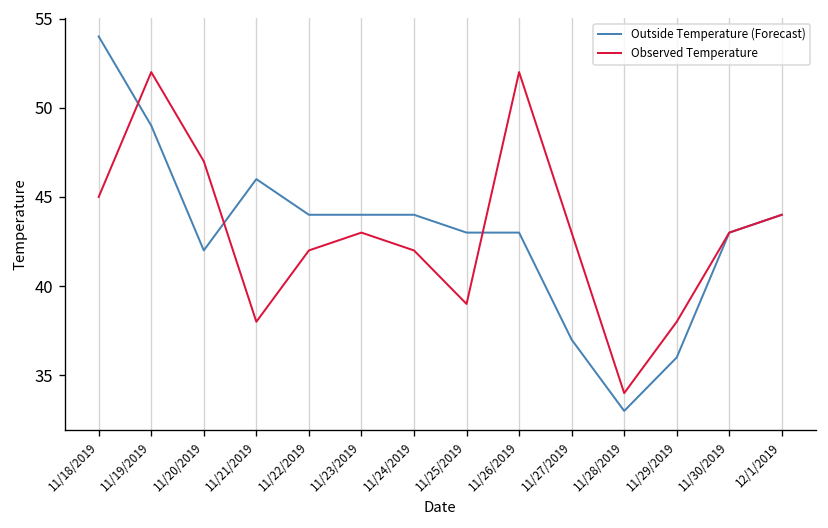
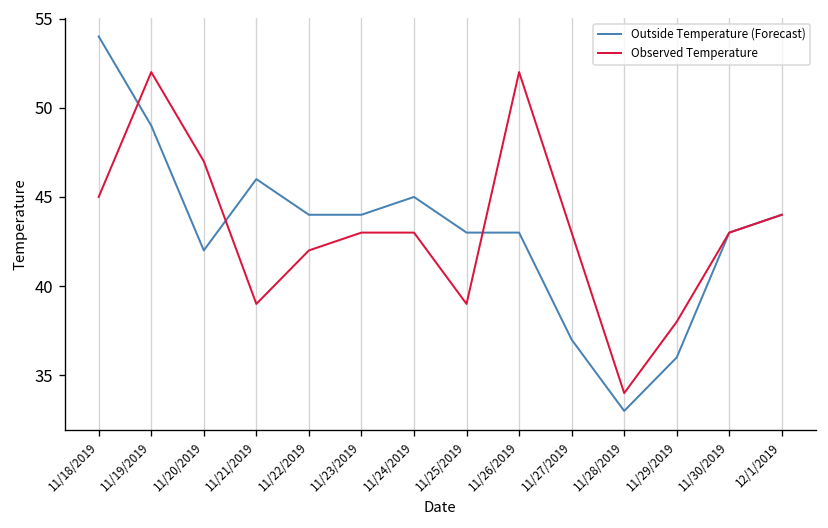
  {
    "Outside Temperature (Forecast)": {
      "11/18/2019": 54,
      "11/19/2019": 49,
      "11/20/2019": 42,
      "11/21/2019": 46,
      "11/22/2019": 44,
      "11/23/2019": 44,
-     "11/24/2019": 44,
+     "11/24/2019": 45,
      "11/25/2019": 43,
      "11/26/2019": 43,
      "11/27/2019": 37,
      "11/28/2019": 33,
      "11/29/2019": 36
    },
    "Observed Temperature": {
      "11/18/2019": 45,
      "11/19/2019": 52,
      "11/20/2019": 47,
-     "11/21/2019": 38,
+     "11/21/2019": 39,
      "11/22/2019": 42,
      "11/23/2019": 43,
-     "11/24/2019": 42,
+     "11/24/2019": 43,
      "11/25/2019": 39,
      "11/26/2019": 52,
      "11/27/2019": 43,
      "11/28/2019": 34,
      "11/29/2019": 38
    }
  }
